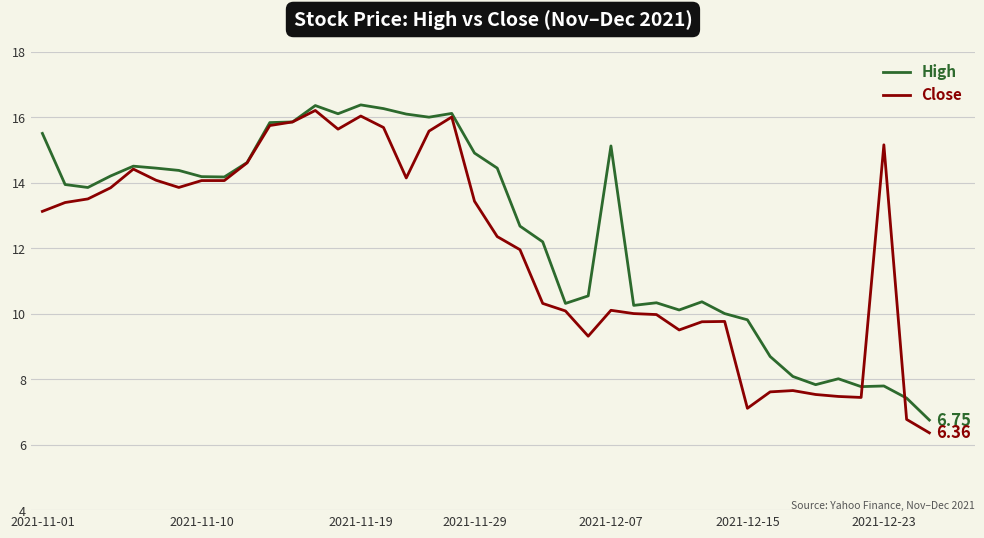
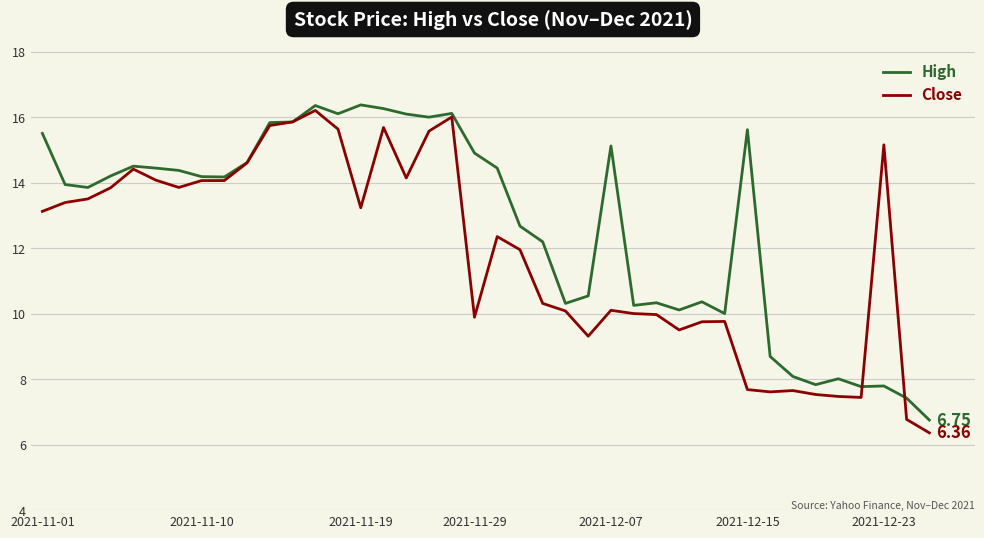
  {
    "High": {
      "2021-11-01": 15.5,
      "2021-11-10": 14.2,
      "2021-11-19": 16.4,
      "2021-11-29": 14.9,
      "2021-12-07": 15.1,
-     "2021-12-15": 9.8,
+     "2021-12-15": 15.6,
      "2021-12-23": 7.8
    },
    "Close": {
      "2021-11-01": 13.1,
      "2021-11-10": 14.1,
-     "2021-11-19": 16.0,
-     "2021-11-29": 13.4,
+     "2021-11-19": 13.2,
+     "2021-11-29": 9.9,
      "2021-12-07": 10.1,
-     "2021-12-15": 7.1,
+     "2021-12-15": 7.7,
      "2021-12-23": 15.2
    }
  }
